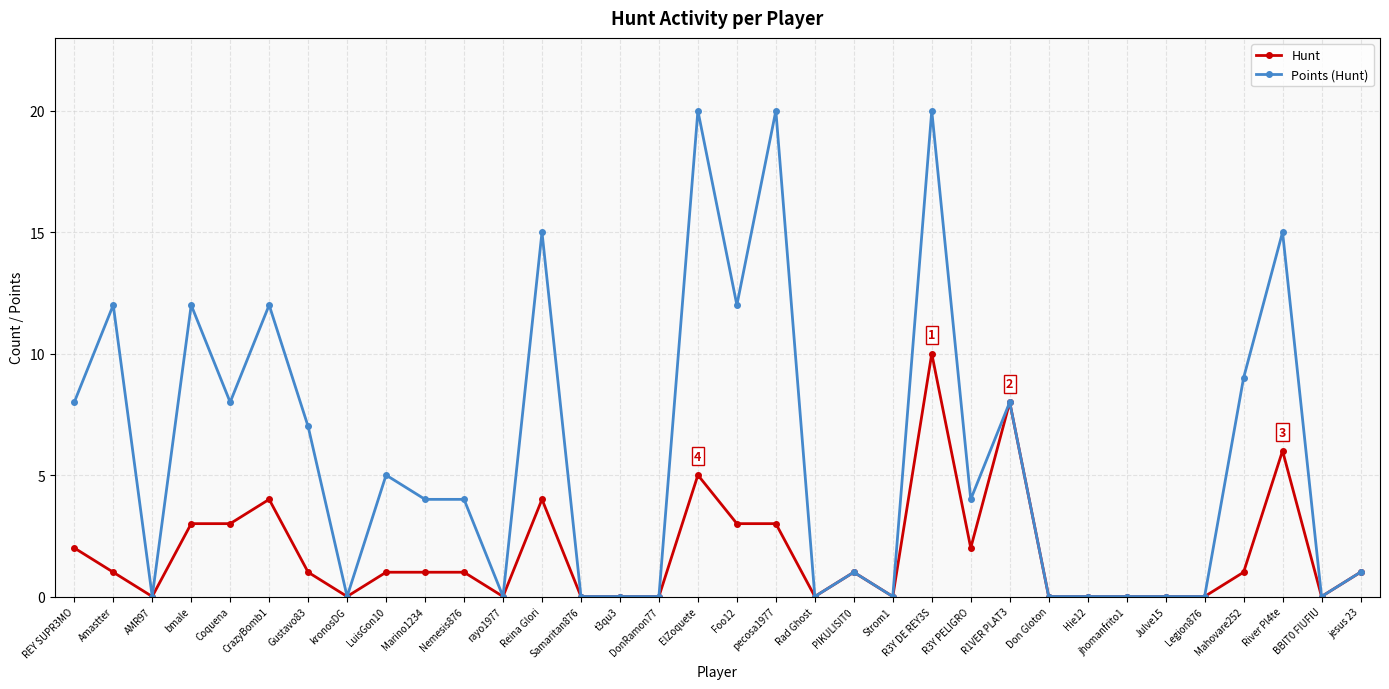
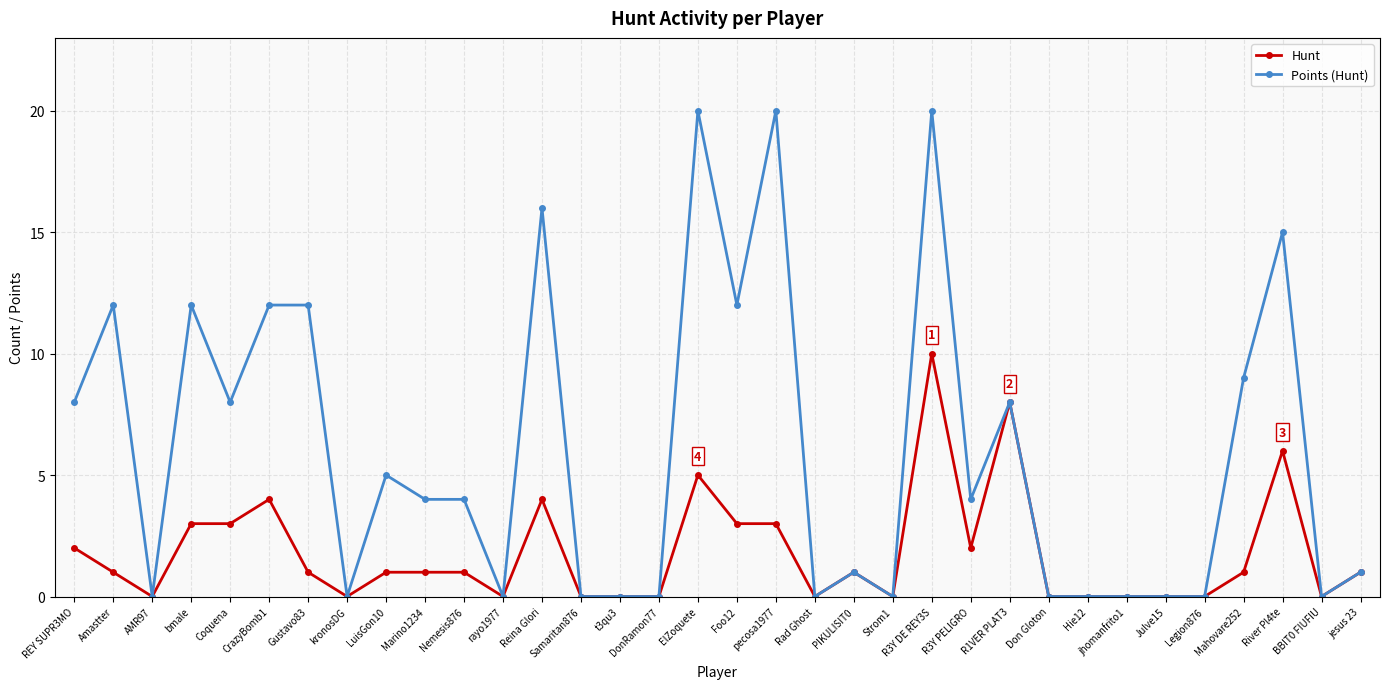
  {
    "Hunt": {
      "REY SUPR3MO": 2,
      "Amastter": 1,
      "bmale": 3,
      "Coquena": 3,
      "CrazyBomb1": 4,
      "Gustavo83": 1,
      "LuisGon10": 1,
      "Marino1234": 1,
      "Nemesis876": 1,
      "Reina Glori": 4,
      "Foo12": 3,
      "pecosa1977": 3,
      "R3Y PELIGRO": 2,
      "Mahovare252": 1
    },
    "Points (Hunt)": {
      "REY SUPR3MO": 8,
      "Amastter": 12,
      "bmale": 12,
      "Coquena": 8,
      "CrazyBomb1": 12,
-     "Gustavo83": 7,
+     "Gustavo83": 12,
      "LuisGon10": 5,
      "Marino1234": 4,
      "Nemesis876": 4,
-     "Reina Glori": 15,
+     "Reina Glori": 16,
      "ElZoquete": 20,
      "Foo12": 12,
      "pecosa1977": 20,
      "R3Y DE REY3S": 20,
      "R3Y PELIGRO": 4,
      "Mahovare252": 9,
      "River Pl4te": 15
    }
  }
